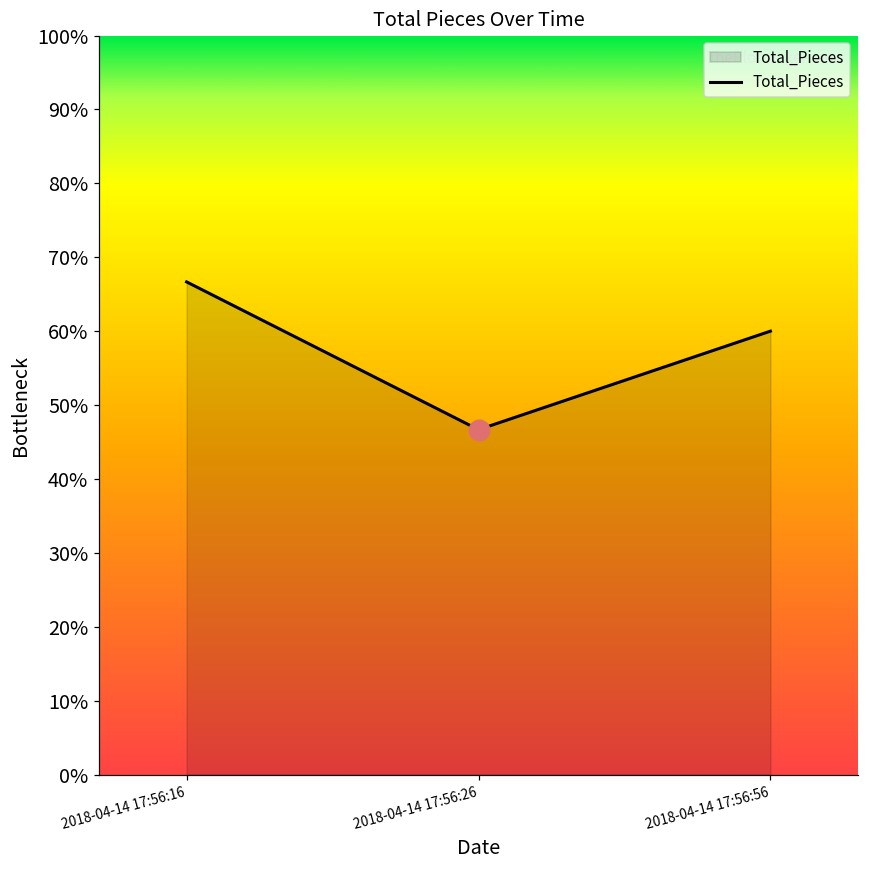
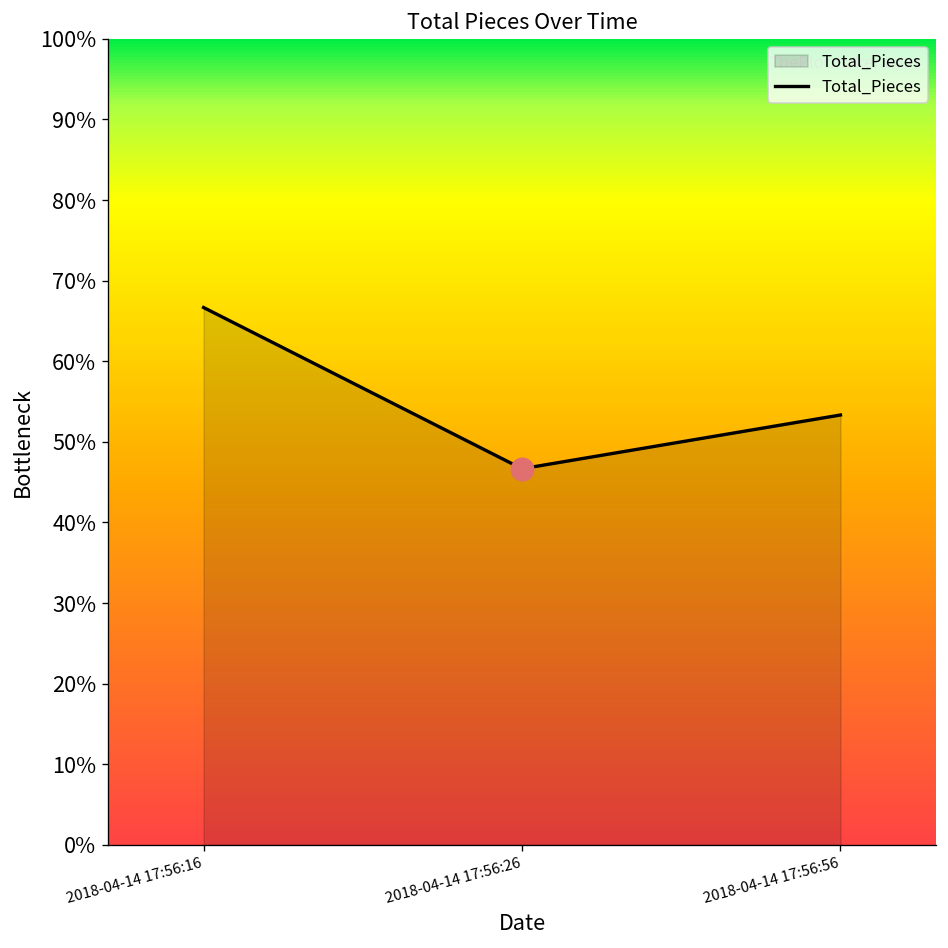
  {
    "Total_Pieces": {
      "2018-04-14 17:56:16": "67%",
-     "2018-04-14 17:56:56": "60%"
+     "2018-04-14 17:56:56": "53%"
    }
  }
